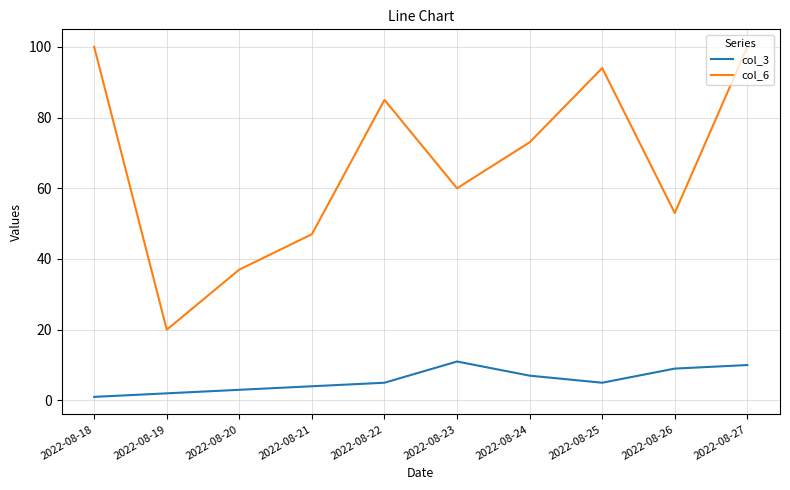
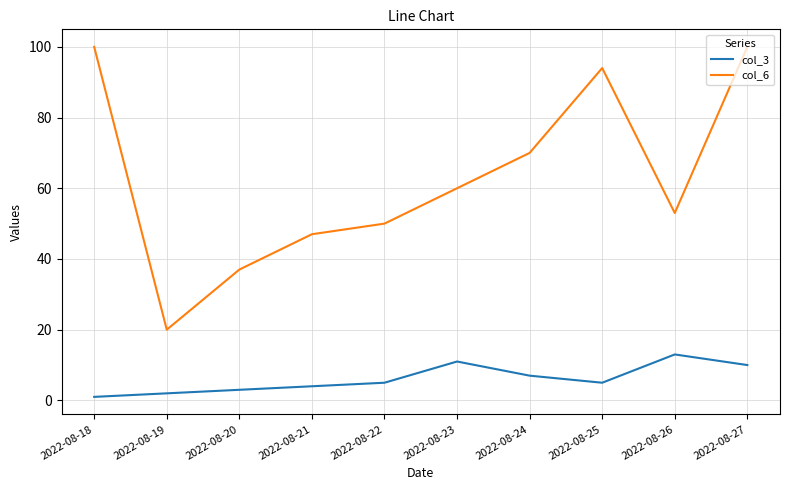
  {
    "col_3": {
      "2022-08-18": 1,
      "2022-08-19": 2,
      "2022-08-20": 3,
      "2022-08-21": 4,
      "2022-08-22": 5,
      "2022-08-23": 11,
      "2022-08-24": 7,
      "2022-08-25": 5,
-     "2022-08-26": 9,
+     "2022-08-26": 13,
      "2022-08-27": 10
    },
    "col_6": {
      "2022-08-18": 100,
      "2022-08-19": 20,
      "2022-08-20": 37,
      "2022-08-21": 47,
-     "2022-08-22": 85,
+     "2022-08-22": 50,
      "2022-08-23": 60,
-     "2022-08-24": 73,
+     "2022-08-24": 70,
      "2022-08-25": 94,
      "2022-08-26": 53
    }
  }
